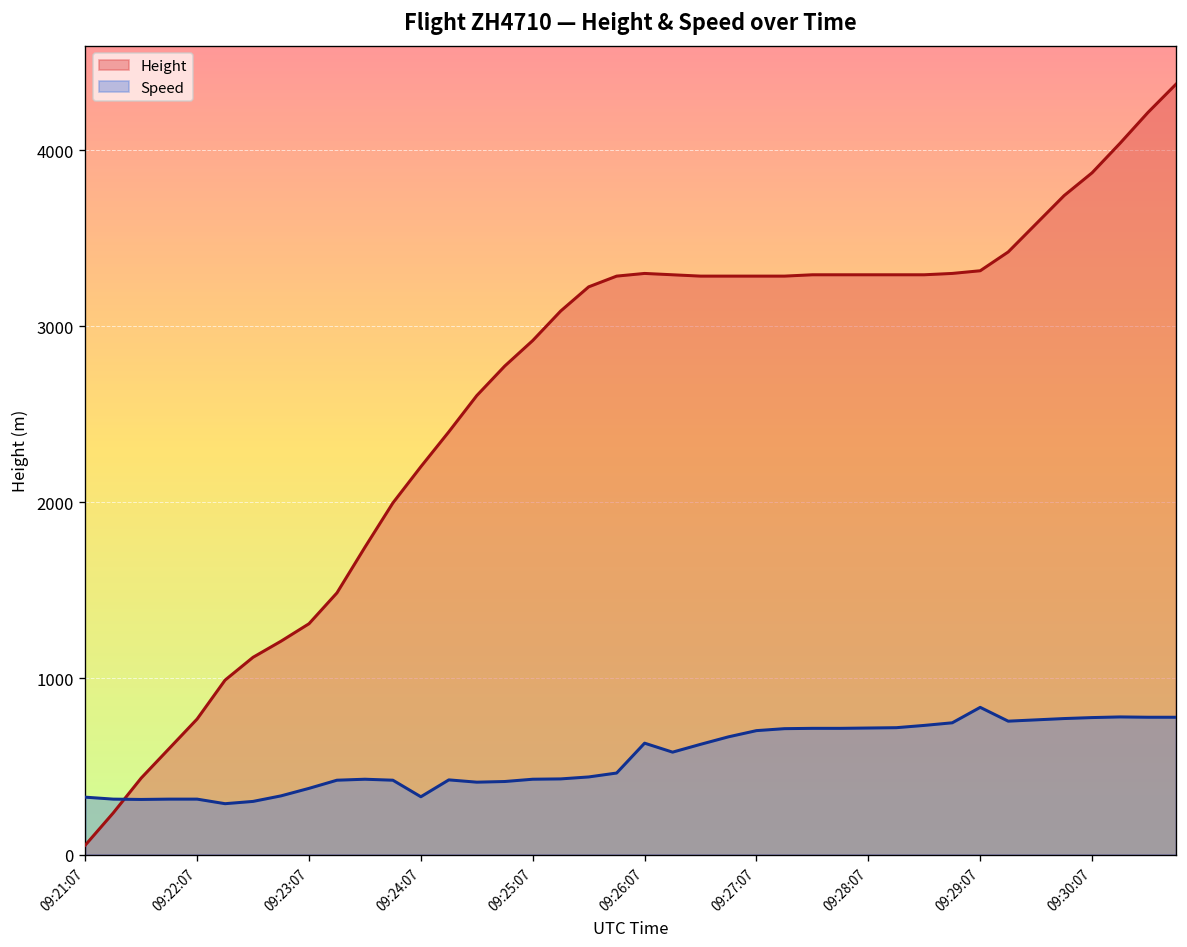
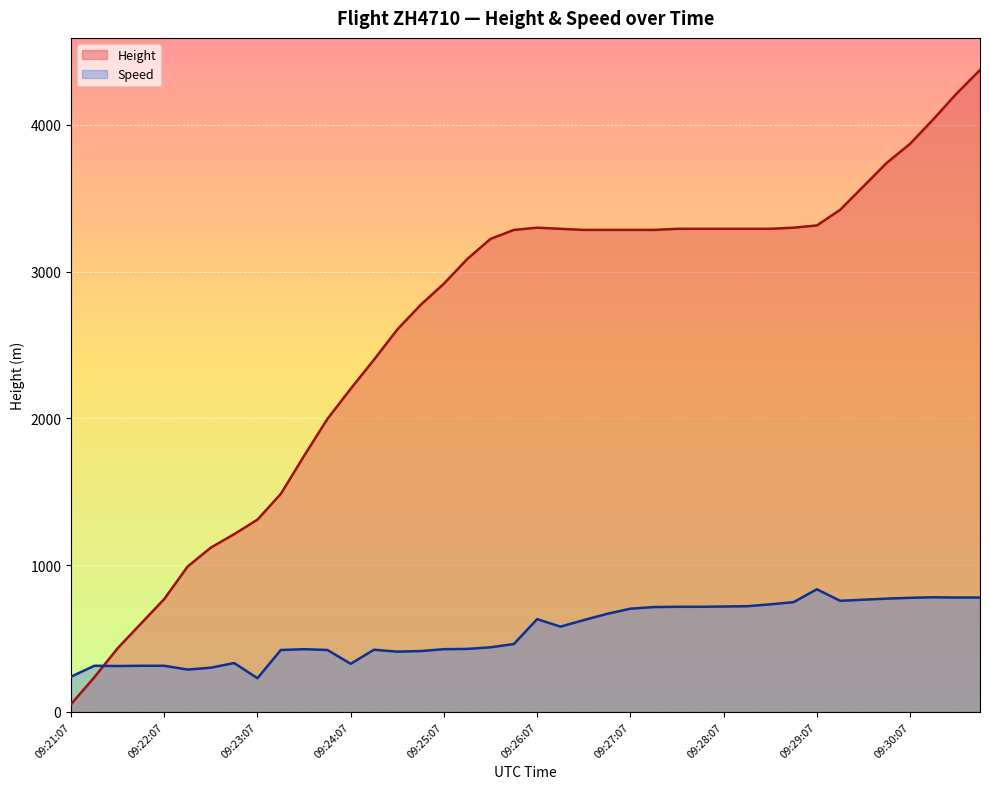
  {
    "Height": {
      "09:21:07": 50,
      "09:22:07": 770,
      "09:23:07": 1310,
      "09:24:07": 2200,
      "09:25:07": 2920,
      "09:26:07": 3300,
      "09:27:07": 3280,
      "09:28:07": 3290,
      "09:29:07": 3310,
      "09:30:07": 3870
    },
    "Speed": {
-     "09:21:07": 330,
+     "09:21:07": 240,
      "09:22:07": 310,
-     "09:23:07": 380,
+     "09:23:07": 230,
      "09:24:07": 330,
      "09:25:07": 430,
      "09:26:07": 630,
      "09:27:07": 700,
      "09:28:07": 720,
      "09:29:07": 840,
      "09:30:07": 780
    }
  }
